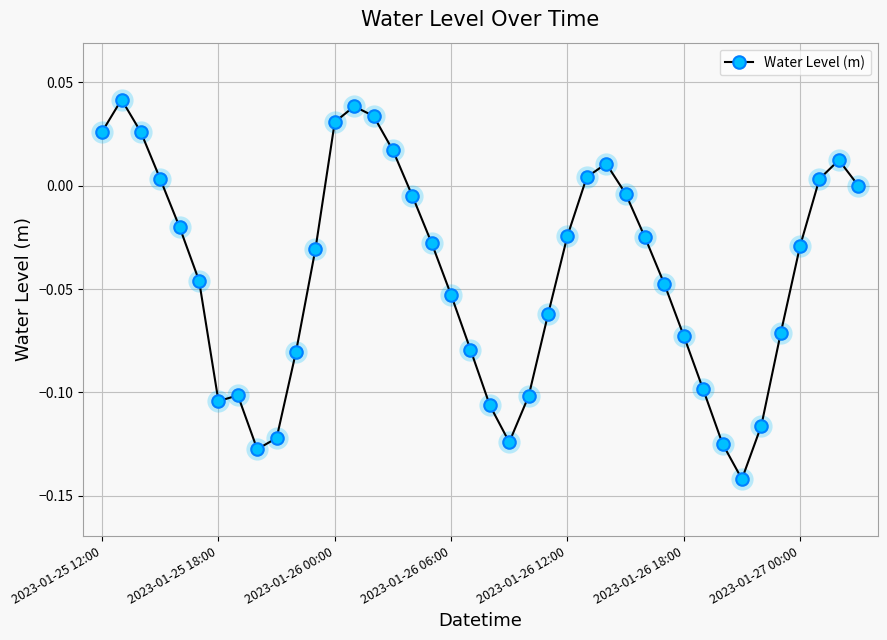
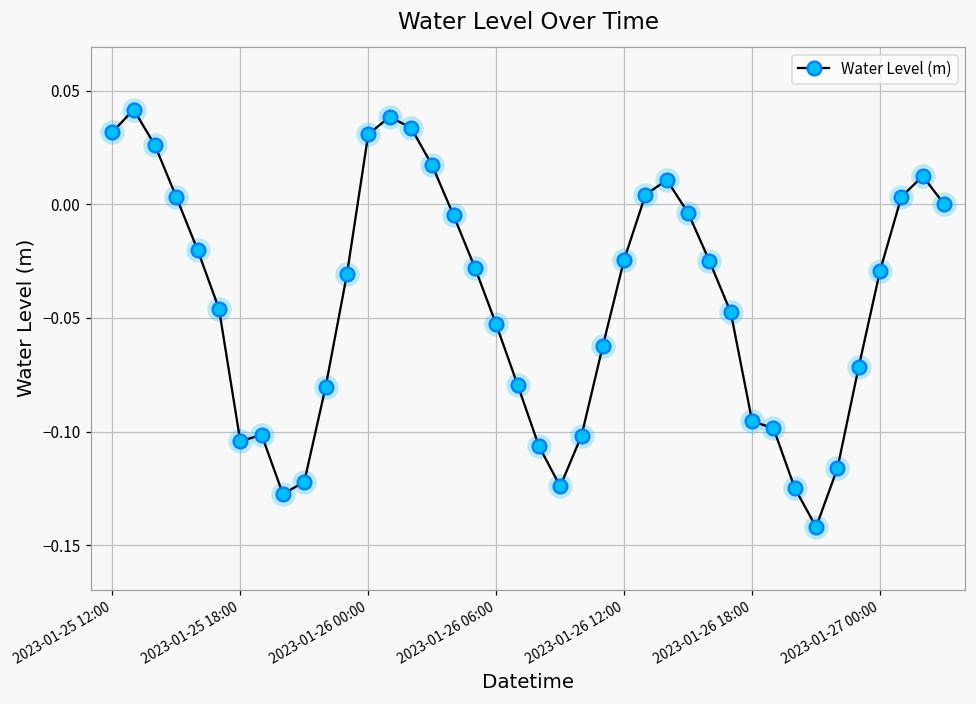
  {
-   "2023-01-25 12:00": 0.026,
+   "2023-01-25 12:00": 0.032,
    "2023-01-25 18:00": -0.104,
    "2023-01-26 00:00": 0.031,
    "2023-01-26 06:00": -0.053,
    "2023-01-26 12:00": -0.024,
-   "2023-01-26 18:00": -0.073,
+   "2023-01-26 18:00": -0.095,
    "2023-01-27 00:00": -0.029
  }
